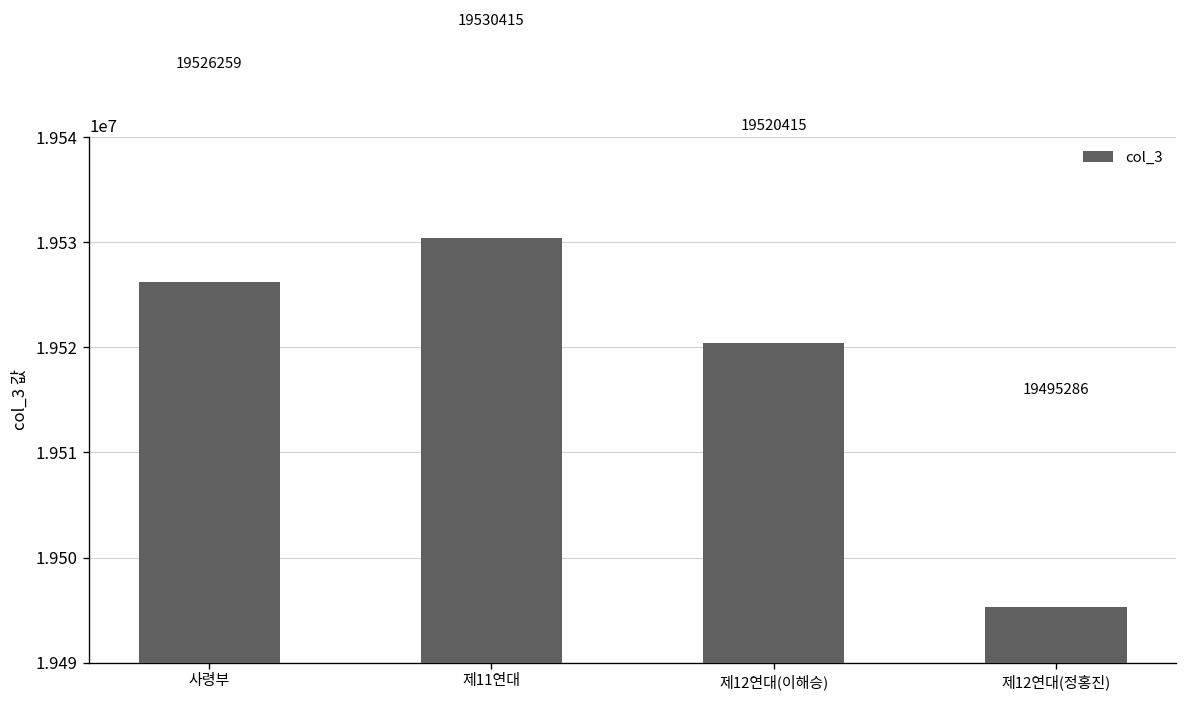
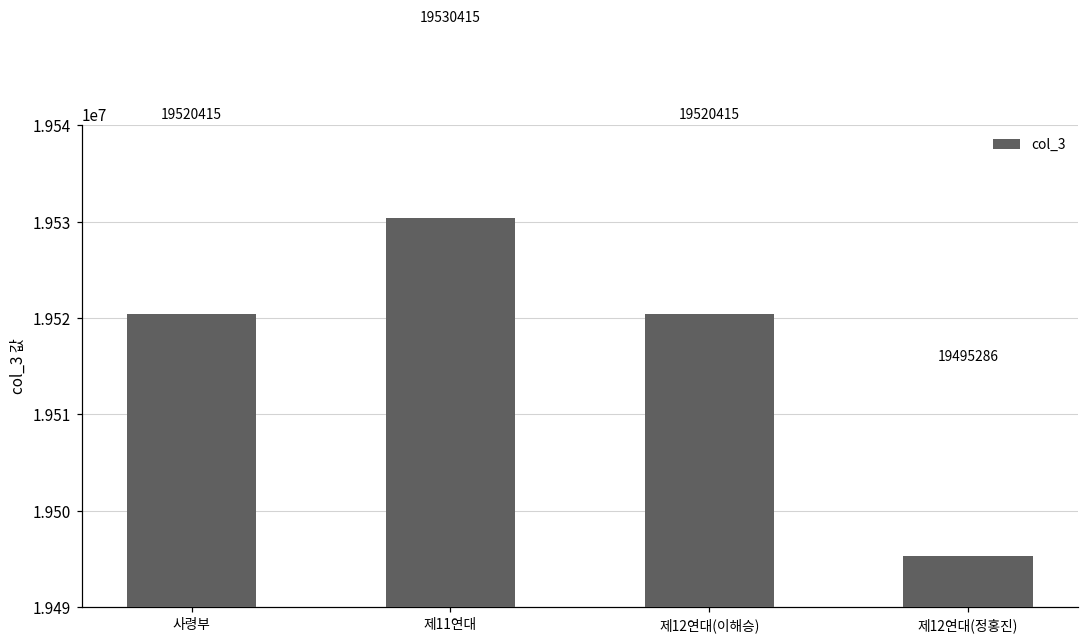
  {
-   "사령부": 19526259
+   "사령부": 19520415
  }
